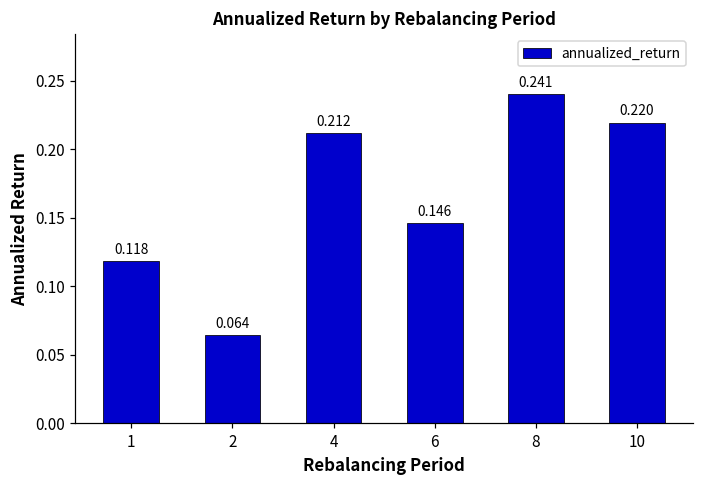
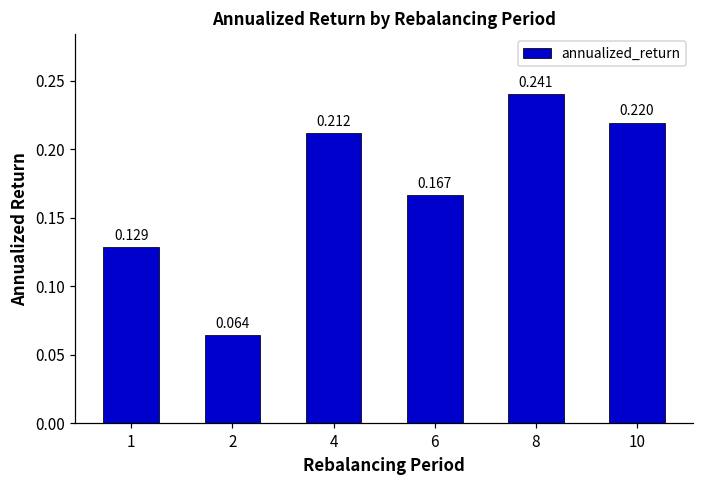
  {
-   "1": 0.118,
+   "1": 0.129,
    "2": 0.064,
    "4": 0.212,
-   "6": 0.146,
+   "6": 0.167,
    "8": 0.241,
    "10": 0.220
  }
